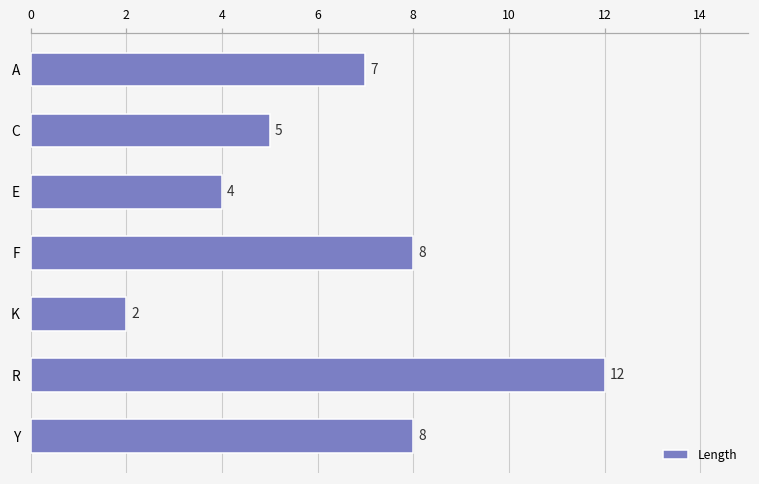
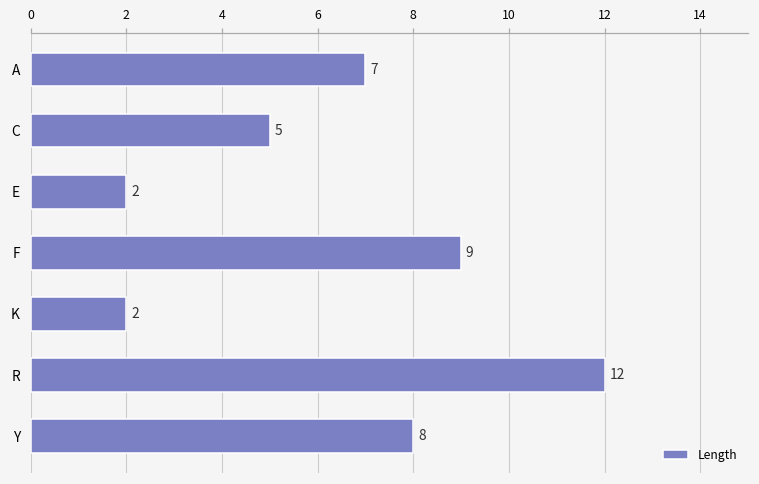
  {
    "A": 7,
    "C": 5,
-   "E": 4,
-   "F": 8,
+   "E": 2,
+   "F": 9,
    "K": 2,
    "R": 12,
    "Y": 8
  }
